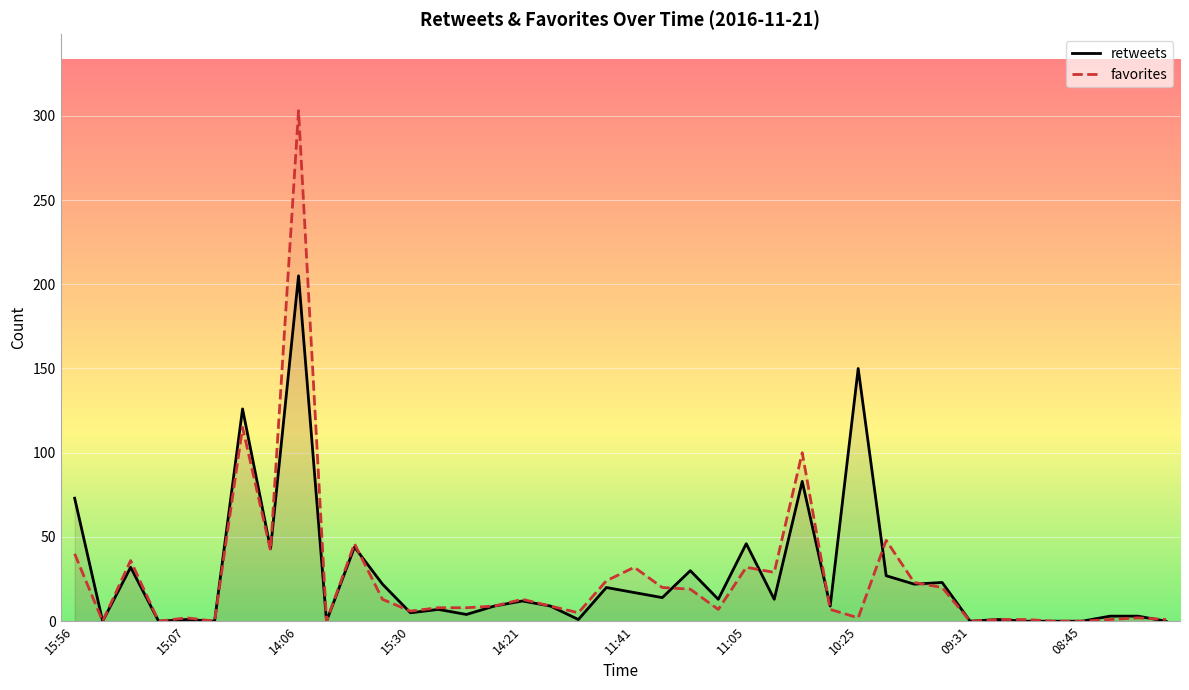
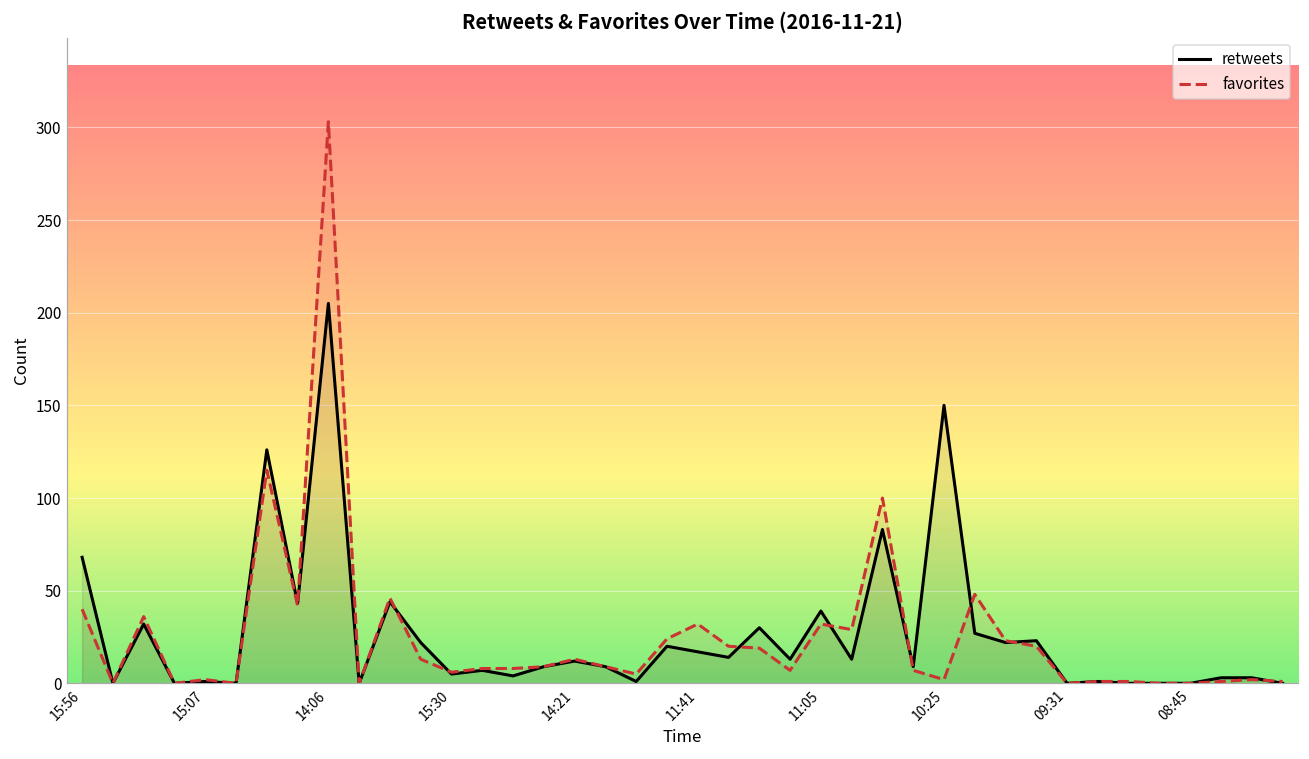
  {
    "retweets": {
-     "15:56": 73,
+     "15:56": 68,
      "14:06": 205,
      "11:41": 17,
-     "11:05": 46,
+     "11:05": 39,
      "10:25": 150
    },
    "favorites": {
      "15:56": 40,
      "14:06": 303,
      "11:41": 32,
      "11:05": 32,
      "10:25": 2
    }
  }
